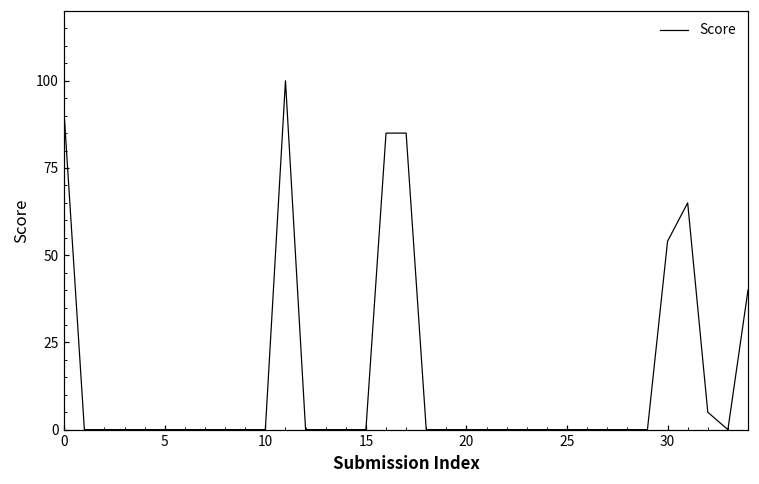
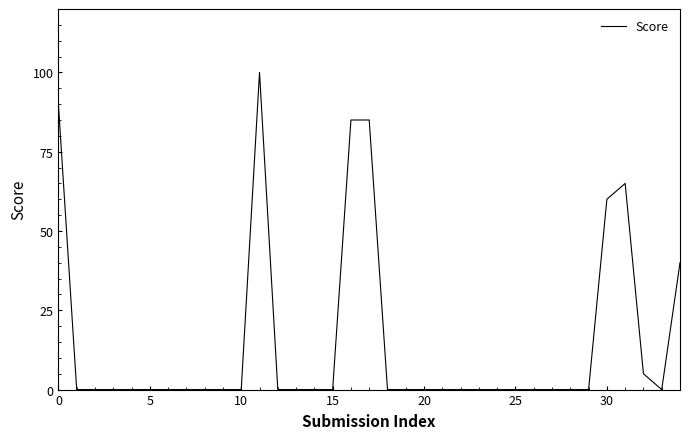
  {
    "0": 90,
    "5": 0,
    "10": 0,
    "15": 0,
    "20": 0,
    "25": 0,
-   "30": 54
+   "30": 60
  }
